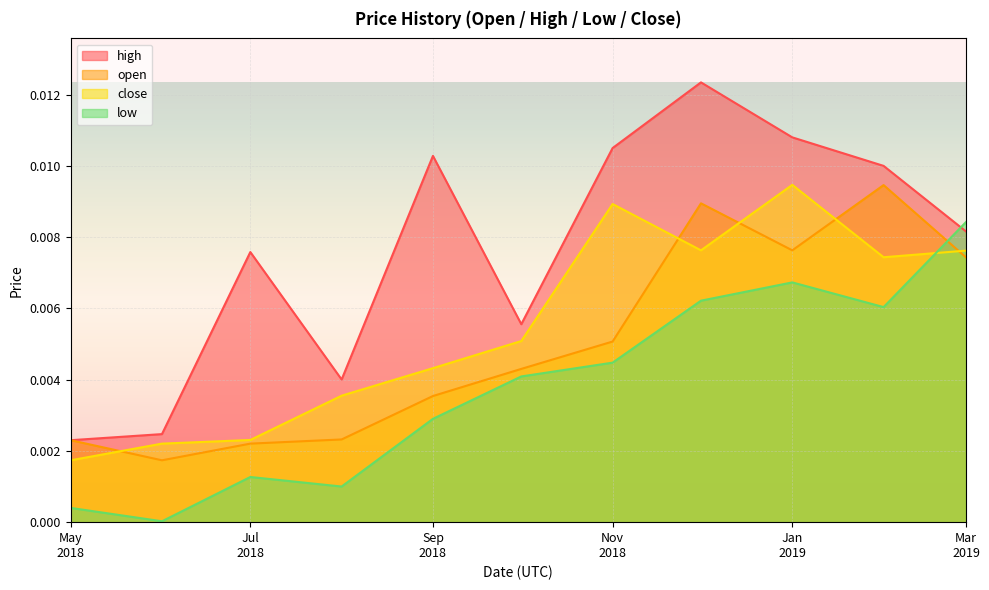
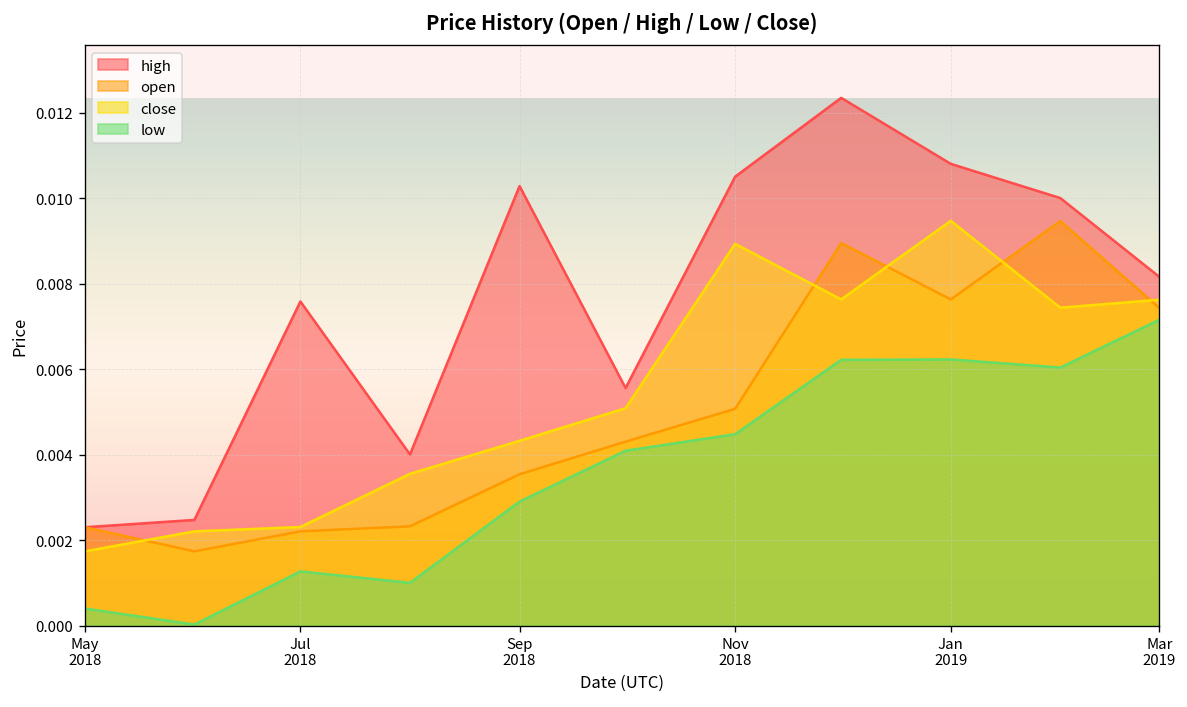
  {
    "high": {
      "Jul 2018": 0.0076,
      "Sep 2018": 0.0103,
      "Nov 2018": 0.0105,
      "Jan 2019": 0.0108,
      "Mar 2019": 0.0082
    },
    "low": {
      "May 2018": 0.0004,
      "Jul 2018": 0.0013,
      "Sep 2018": 0.0029,
      "Nov 2018": 0.0045,
-     "Jan 2019": 0.0067,
-     "Mar 2019": 0.0084
+     "Jan 2019": 0.0062,
+     "Mar 2019": 0.0072
    }
  }
